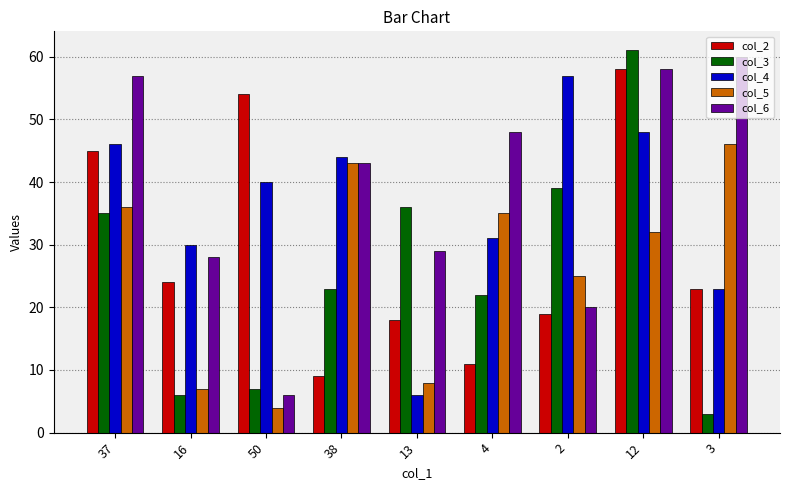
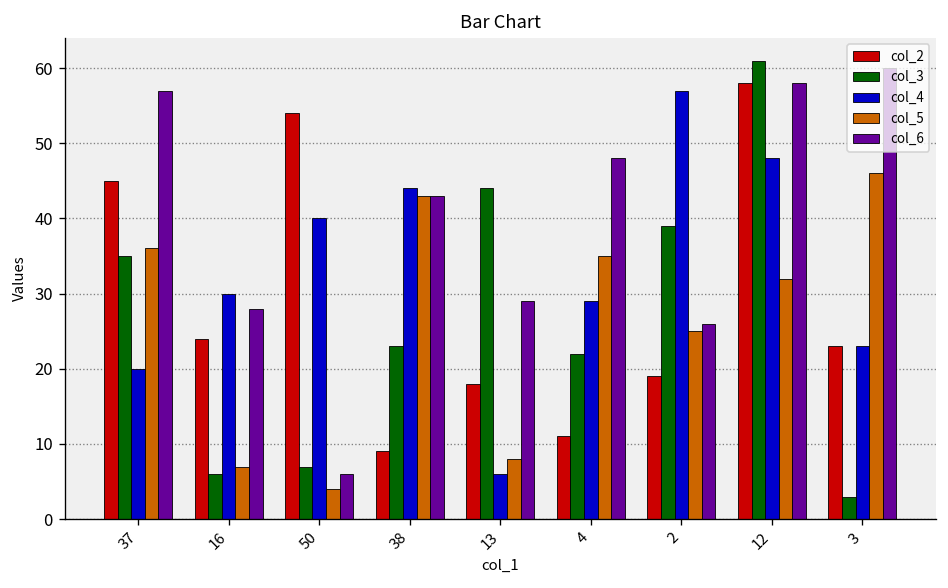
  {
    "col_2": {
      "37": 45,
      "16": 24,
      "50": 54,
      "38": 9,
      "13": 18,
      "4": 11,
      "2": 19,
      "12": 58,
      "3": 23
    },
    "col_3": {
      "37": 35,
      "16": 6,
      "50": 7,
      "38": 23,
-     "13": 36,
+     "13": 44,
      "4": 22,
      "2": 39,
      "12": 61,
      "3": 3
    },
    "col_4": {
-     "37": 46,
+     "37": 20,
      "16": 30,
      "50": 40,
      "38": 44,
      "13": 6,
-     "4": 31,
+     "4": 29,
      "2": 57,
      "12": 48,
      "3": 23
    },
    "col_5": {
      "37": 36,
      "16": 7,
      "50": 4,
      "38": 43,
      "13": 8,
      "4": 35,
      "2": 25,
      "12": 32,
      "3": 46
    },
    "col_6": {
      "37": 57,
      "16": 28,
      "50": 6,
      "38": 43,
      "13": 29,
      "4": 48,
-     "2": 20,
+     "2": 26,
      "12": 58
    }
  }
